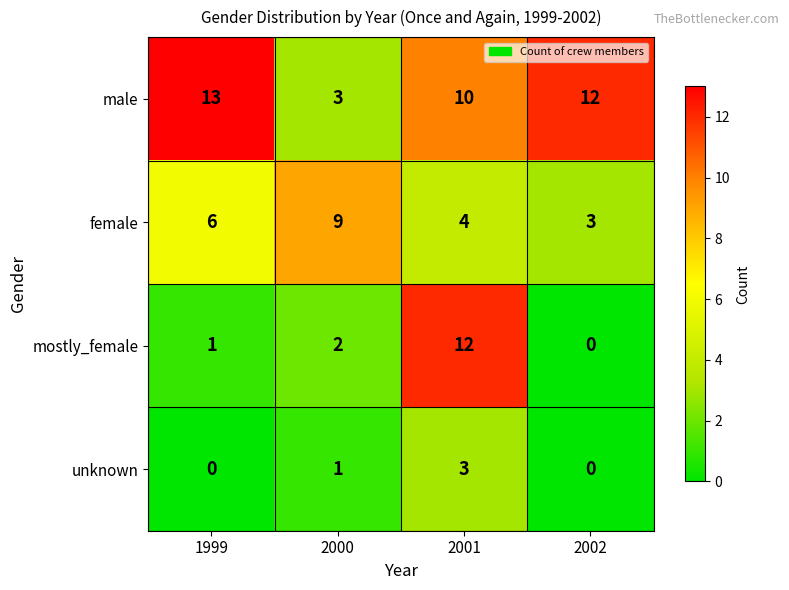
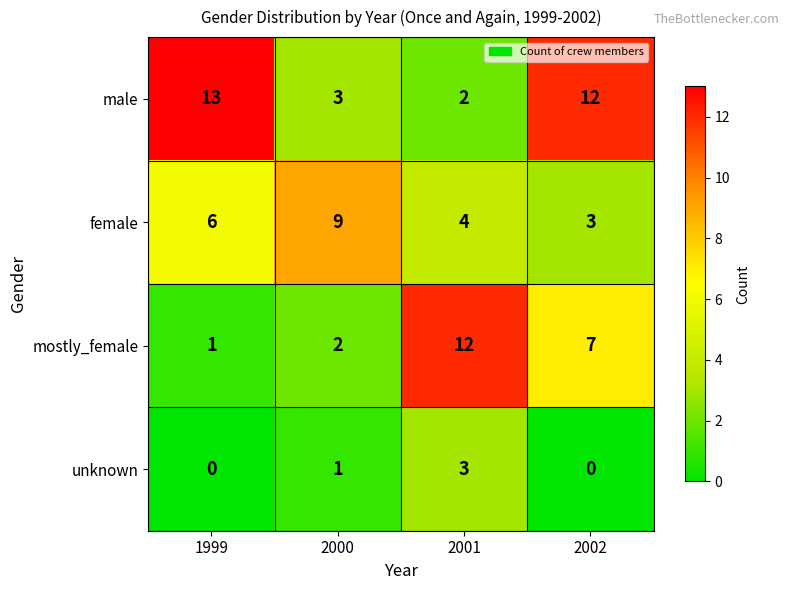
  {
    "male": {
      "1999": 13,
      "2000": 3,
-     "2001": 10,
+     "2001": 2,
      "2002": 12
    },
    "female": {
      "1999": 6,
      "2000": 9,
      "2001": 4,
      "2002": 3
    },
    "mostly_female": {
      "1999": 1,
      "2000": 2,
      "2001": 12,
-     "2002": 0
+     "2002": 7
    },
    "unknown": {
      "1999": 0,
      "2000": 1,
      "2001": 3,
      "2002": 0
    }
  }
